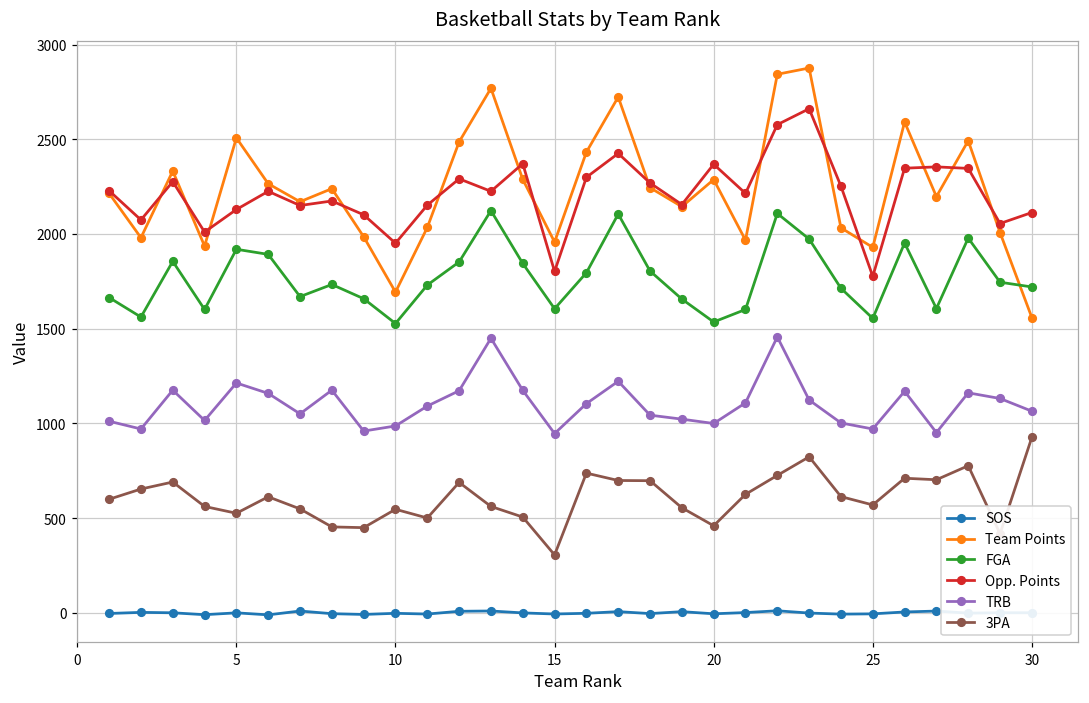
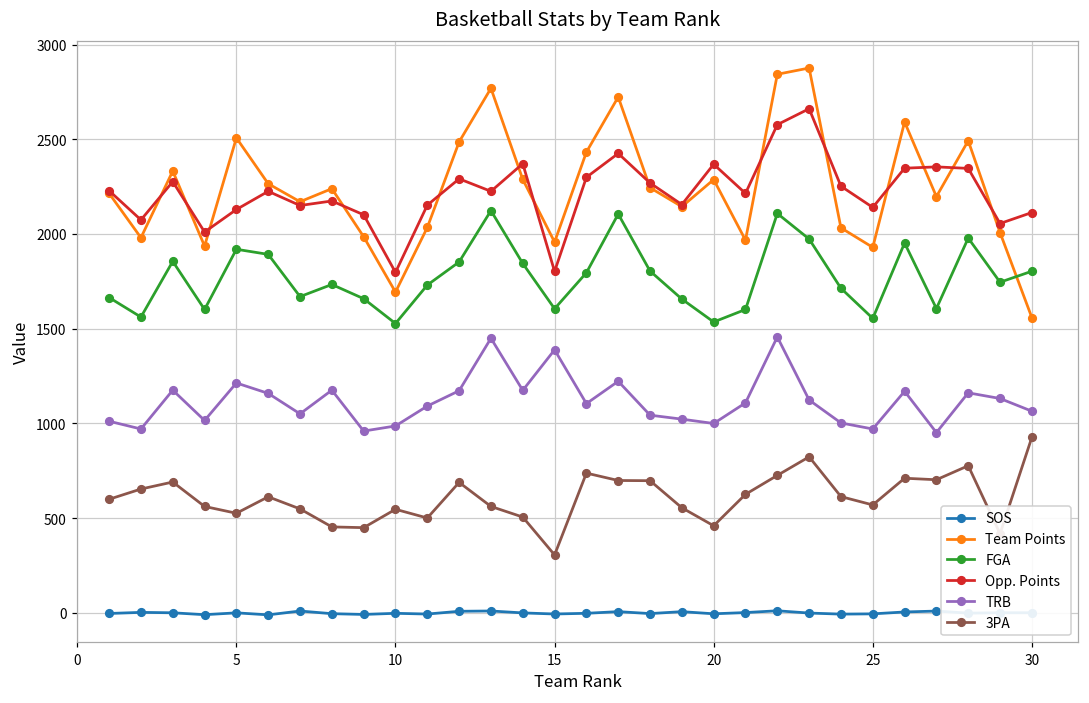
  {
    "SOS": {
      "5": 0,
      "10": 0,
      "15": -10,
      "20": -10,
      "25": -10
    },
    "Team Points": {
      "5": 2510,
      "10": 1690,
      "15": 1960,
      "20": 2290,
      "25": 1930,
      "30": 1560
    },
    "FGA": {
      "5": 1920,
      "10": 1530,
      "15": 1610,
      "20": 1540,
      "25": 1550,
-     "30": 1720
+     "30": 1800
    },
    "Opp. Points": {
      "5": 2130,
-     "10": 1950,
+     "10": 1800,
      "15": 1800,
      "20": 2370,
-     "25": 1780,
+     "25": 2140,
      "30": 2110
    },
    "TRB": {
      "5": 1210,
      "10": 990,
-     "15": 950,
+     "15": 1390,
      "20": 1000,
      "25": 970,
      "30": 1060
    },
    "3PA": {
      "5": 530,
      "10": 550,
      "15": 310,
      "20": 460,
      "25": 570,
      "30": 930
    }
  }
